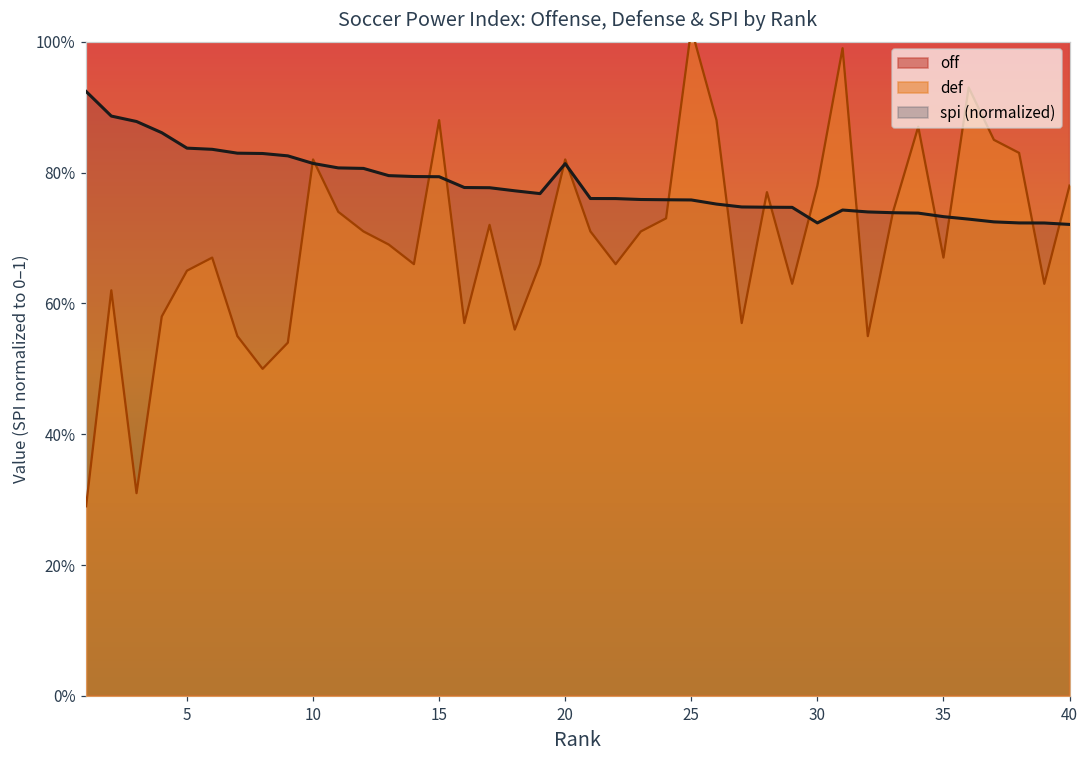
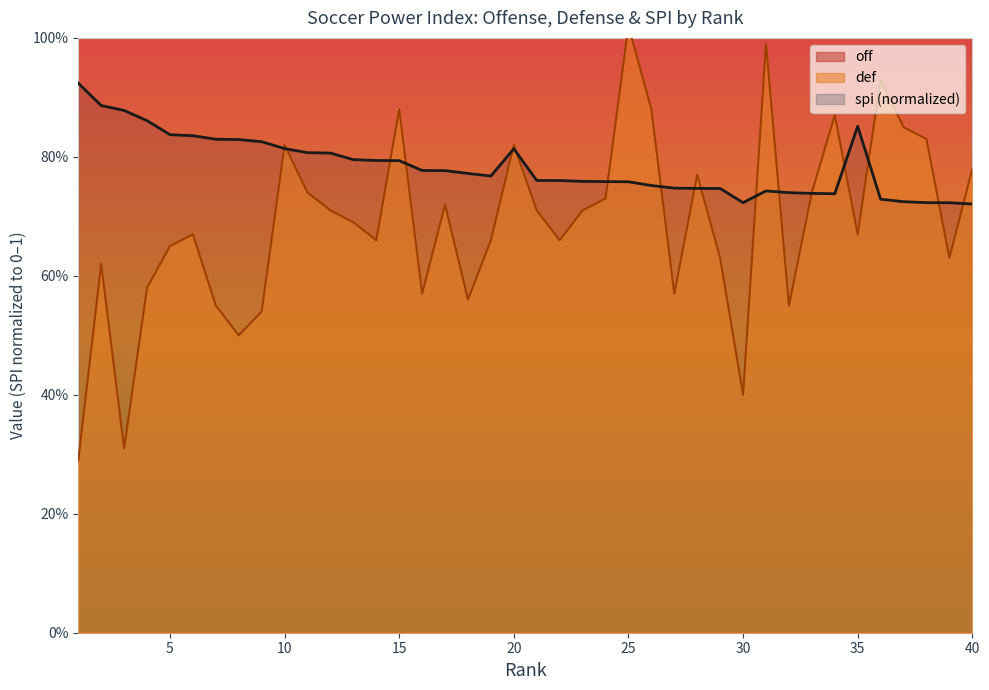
  {
    "def": {
      "5": "65%",
      "10": "82%",
      "15": "88%",
      "20": "82%",
-     "30": "78%",
+     "30": "40%",
      "35": "67%",
      "40": "78%"
    },
    "spi (normalized)": {
      "5": "84%",
      "10": "81%",
      "15": "79%",
      "20": "81%",
      "25": "76%",
      "30": "72%",
-     "35": "73%",
+     "35": "85%",
      "40": "72%"
    }
  }
